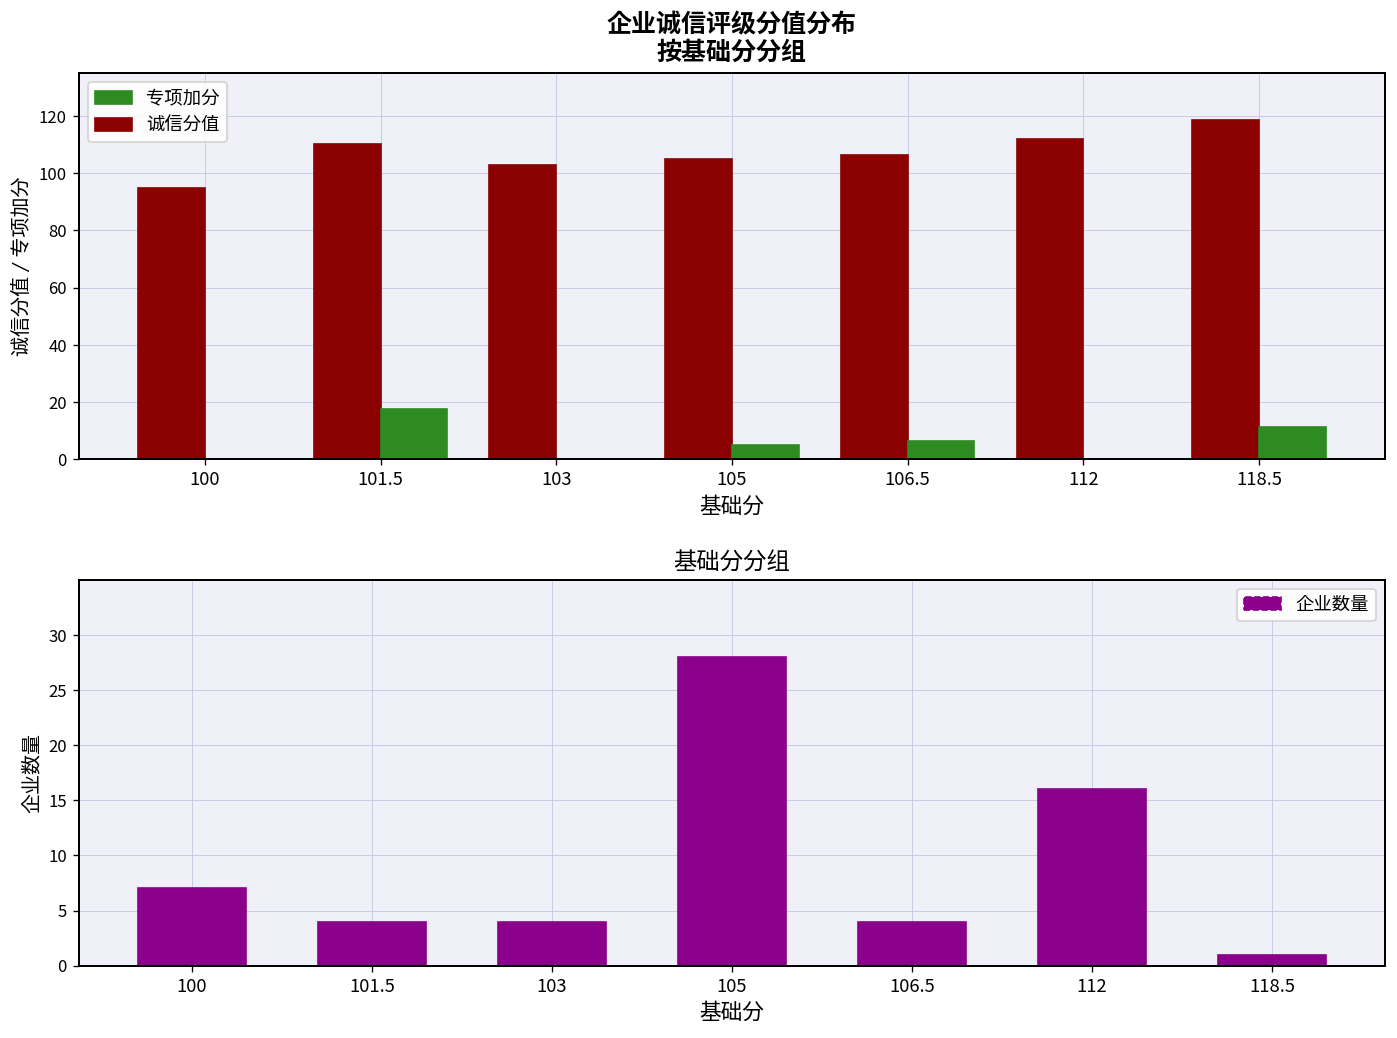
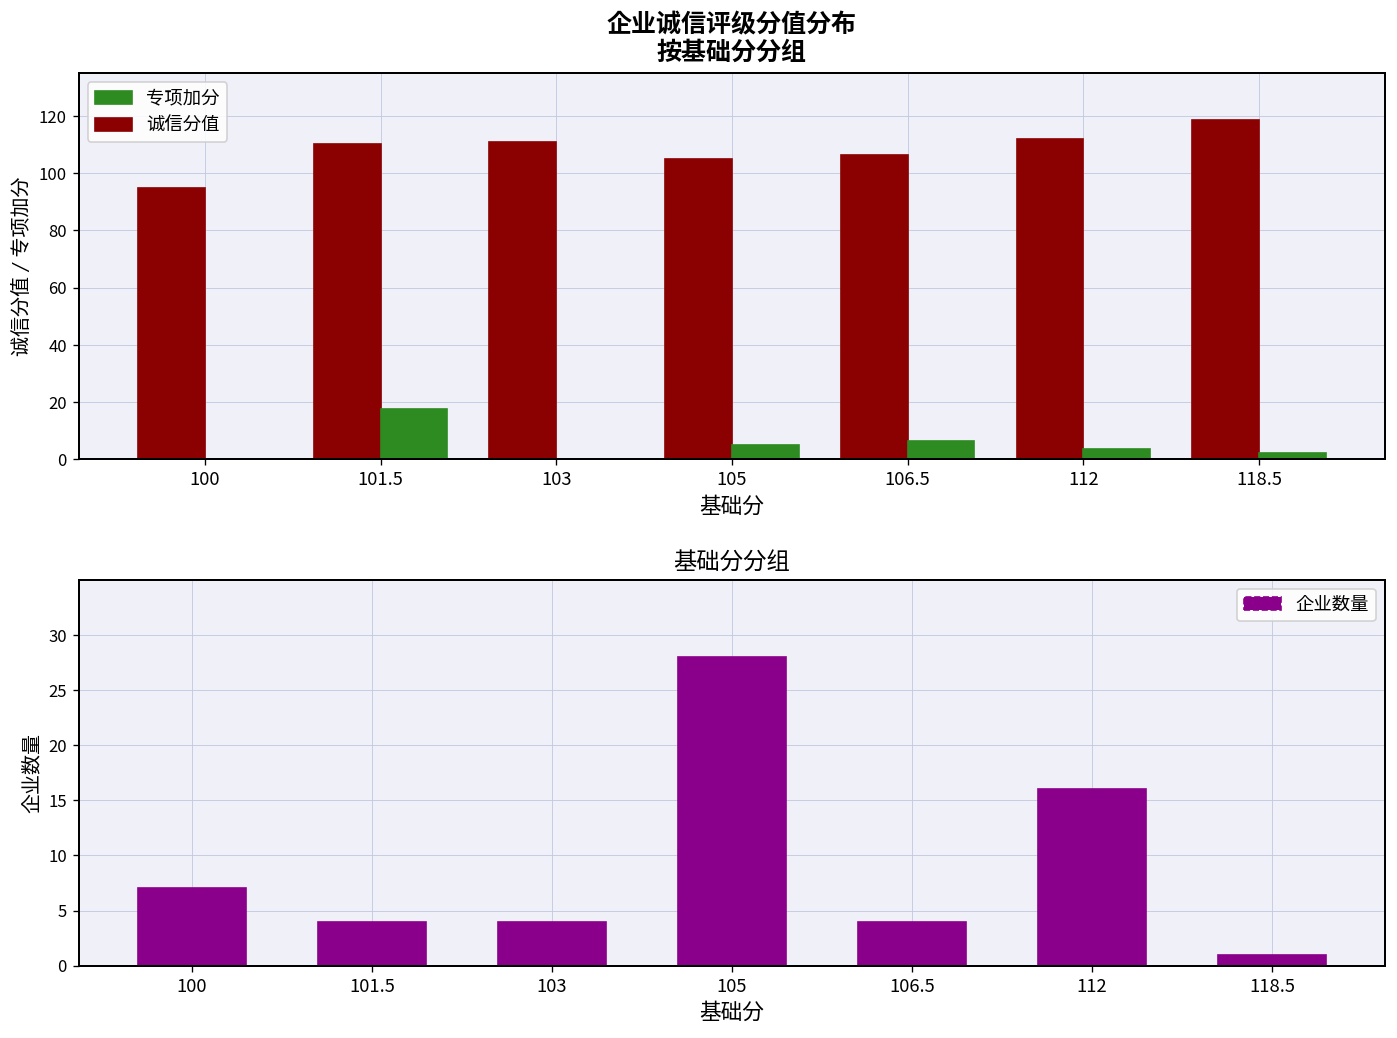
  {
    "企业诚信评级分值分布 按基础分分组": {
      "诚信分值": {
        "100": 95,
        "101.5": 110,
-       "103": 103,
+       "103": 111,
        "105": 105,
        "106.5": 107,
        "112": 112,
        "118.5": 119
      },
      "专项加分": {
        "100": 0,
        "101.5": 18,
        "103": 0,
        "105": 5,
        "106.5": 7,
-       "112": 0,
-       "118.5": 11
+       "112": 3,
+       "118.5": 2
      }
    },
    "基础分分组": {
      "100": 7,
      "101.5": 4,
      "103": 4,
      "105": 28,
      "106.5": 4,
      "112": 16,
      "118.5": 1
    }
  }
